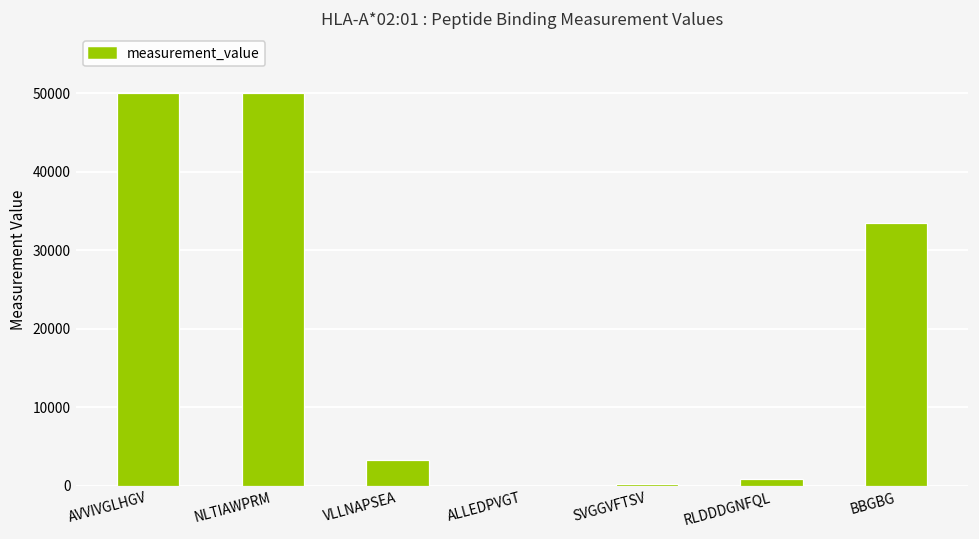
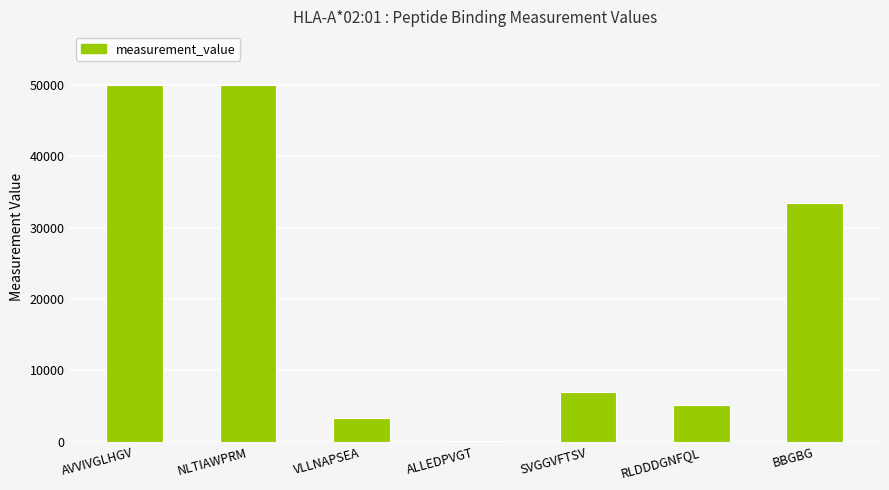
  {
    "AVVIVGLHGV": 50000,
    "NLTIAWPRM": 50000,
    "VLLNAPSEA": 3000,
-   "SVGGVFTSV": 0,
-   "RLDDDGNFQL": 1000,
+   "SVGGVFTSV": 7000,
+   "RLDDDGNFQL": 5000,
    "BBGBG": 34000
  }
